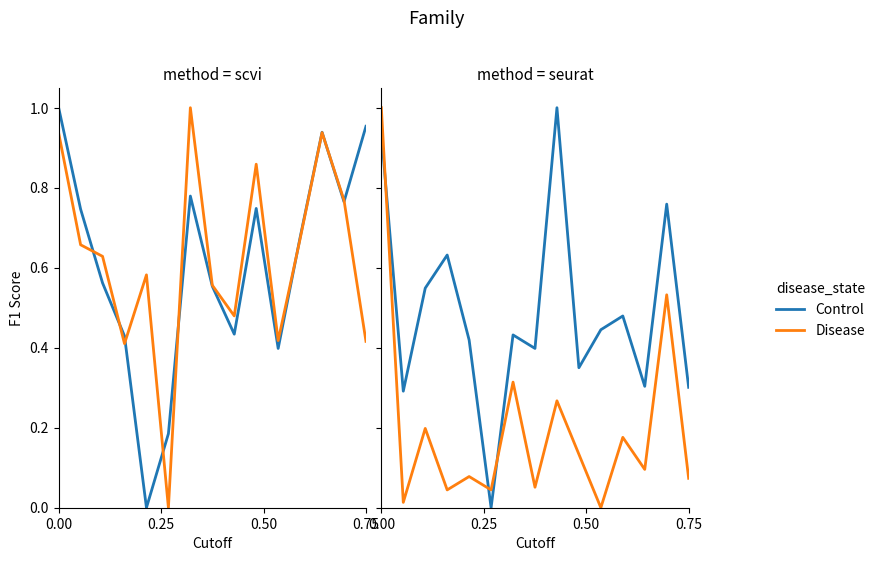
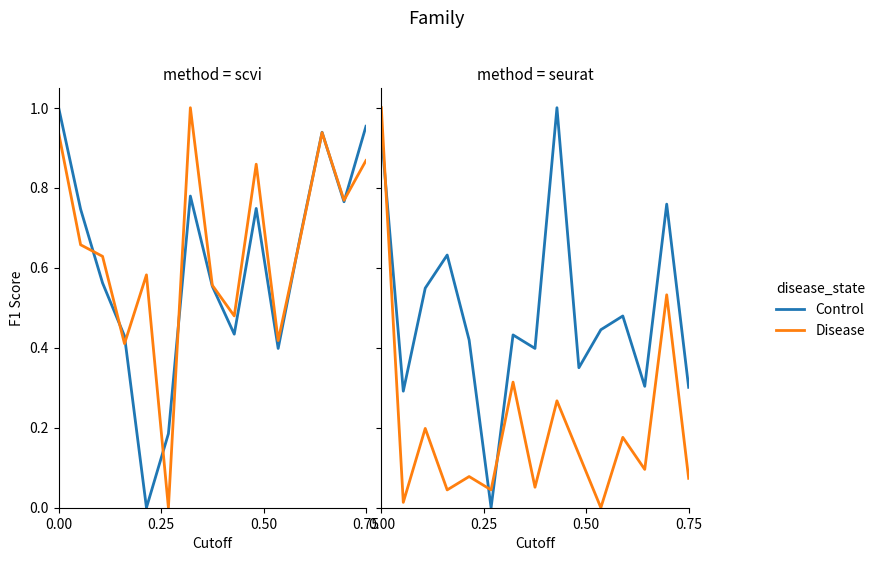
  {
    "method = scvi": {
      "Control": {
        "0.00": 1.00,
        "0.75": 0.95
      },
      "Disease": {
        "0.00": 0.94,
-       "0.75": 0.42
+       "0.75": 0.87
      }
    }
  }
